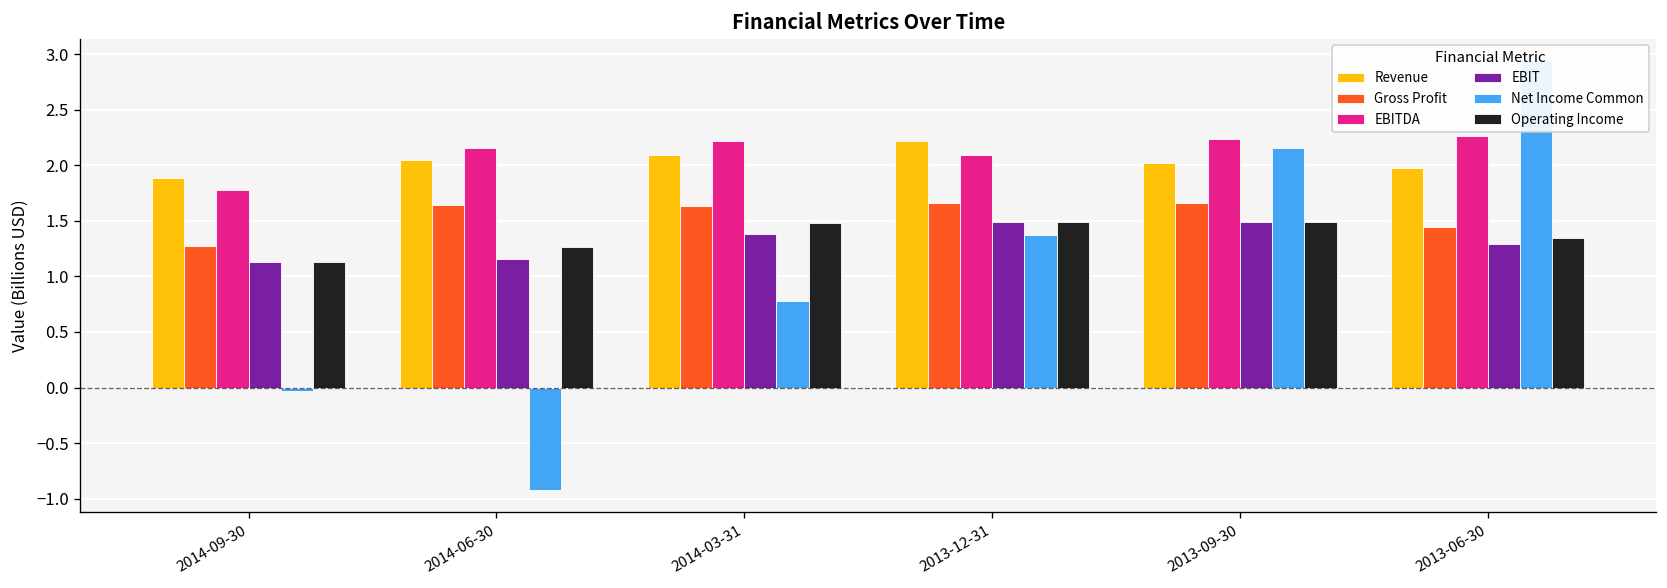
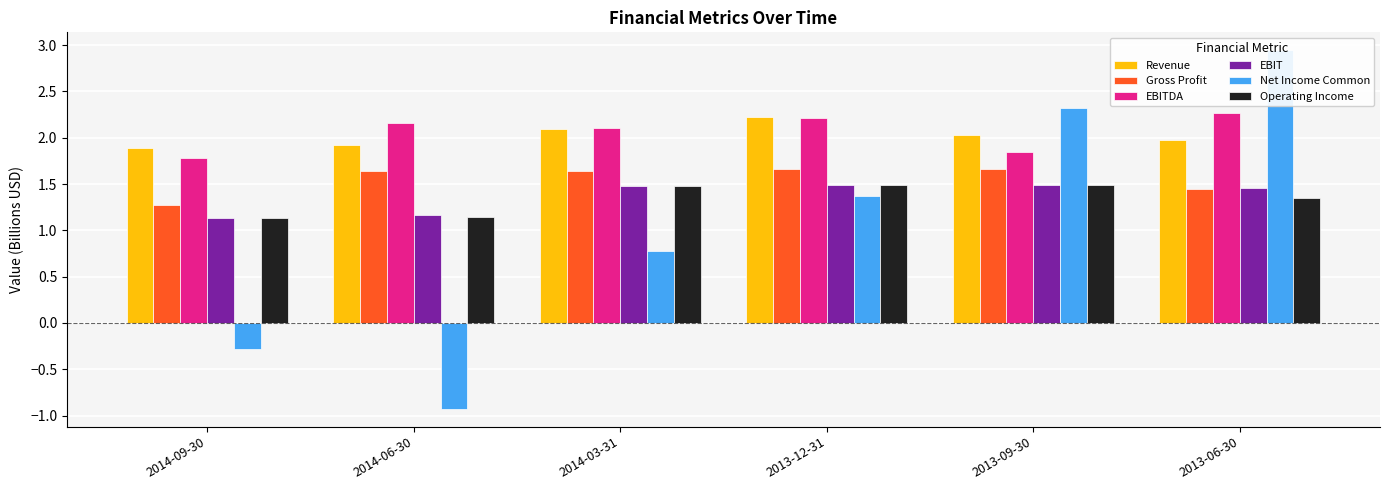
  {
    "Revenue": {
      "2014-09-30": 1.9,
-     "2014-06-30": 2.0,
+     "2014-06-30": 1.9,
      "2014-03-31": 2.1,
      "2013-12-31": 2.2,
      "2013-09-30": 2.0,
      "2013-06-30": 2.0
    },
    "Gross Profit": {
      "2014-09-30": 1.3,
      "2014-06-30": 1.6,
      "2014-03-31": 1.6,
      "2013-12-31": 1.7,
      "2013-09-30": 1.7,
      "2013-06-30": 1.4
    },
    "EBITDA": {
      "2014-09-30": 1.8,
      "2014-06-30": 2.2,
-     "2014-03-31": 2.2,
-     "2013-12-31": 2.1,
-     "2013-09-30": 2.2,
+     "2014-03-31": 2.1,
+     "2013-12-31": 2.2,
+     "2013-09-30": 1.8,
      "2013-06-30": 2.3
    },
    "EBIT": {
      "2014-09-30": 1.1,
      "2014-06-30": 1.2,
-     "2014-03-31": 1.4,
+     "2014-03-31": 1.5,
      "2013-12-31": 1.5,
      "2013-09-30": 1.5,
-     "2013-06-30": 1.3
+     "2013-06-30": 1.5
    },
    "Net Income Common": {
-     "2014-09-30": 0.0,
+     "2014-09-30": -0.3,
      "2014-06-30": -0.9,
      "2014-03-31": 0.8,
      "2013-12-31": 1.4,
-     "2013-09-30": 2.2
+     "2013-09-30": 2.3
    },
    "Operating Income": {
      "2014-09-30": 1.1,
-     "2014-06-30": 1.3,
+     "2014-06-30": 1.1,
      "2014-03-31": 1.5,
      "2013-12-31": 1.5,
      "2013-09-30": 1.5,
      "2013-06-30": 1.3
    }
  }
